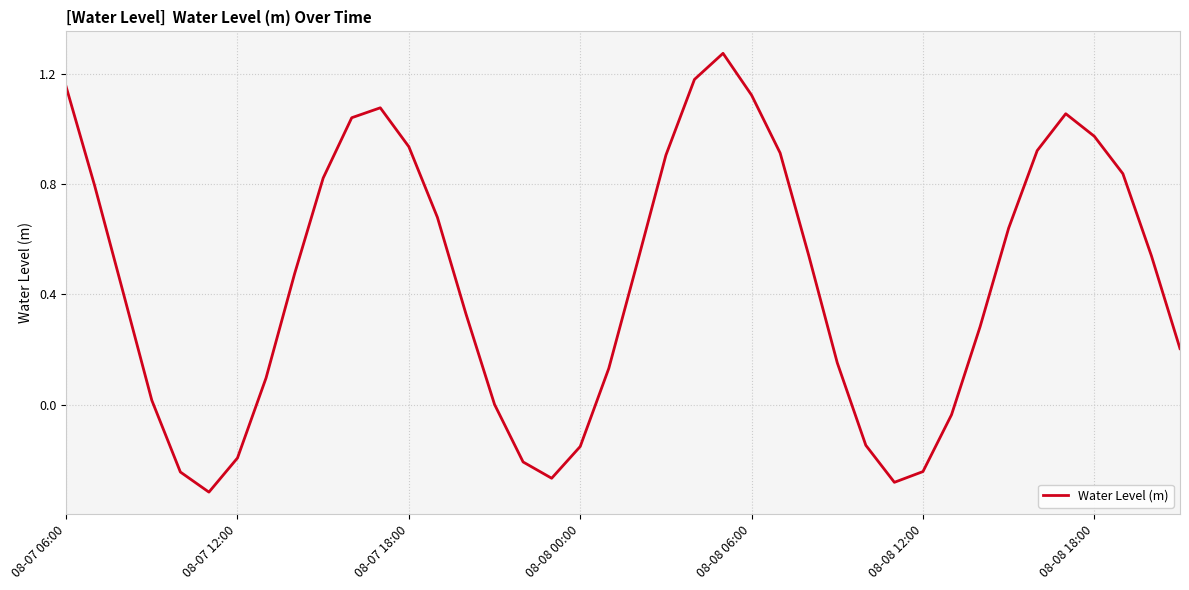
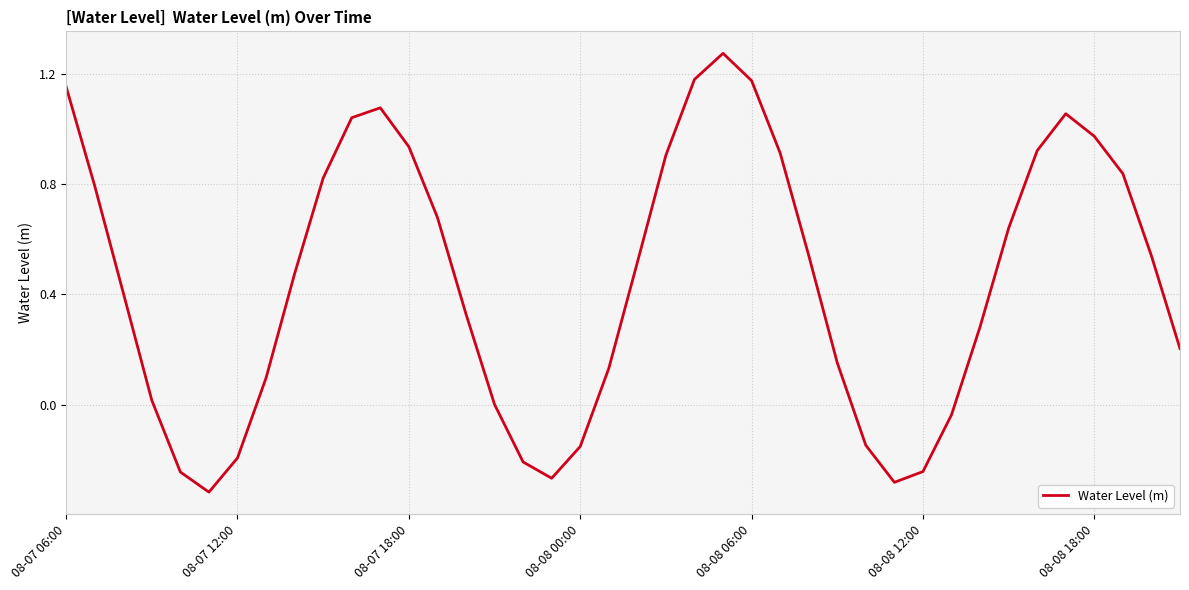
  {
    "08-07 06:00": 1.15,
    "08-07 12:00": -0.19,
    "08-07 18:00": 0.93,
    "08-08 00:00": -0.15,
-   "08-08 06:00": 1.12,
+   "08-08 06:00": 1.17,
    "08-08 12:00": -0.24,
    "08-08 18:00": 0.97
  }
